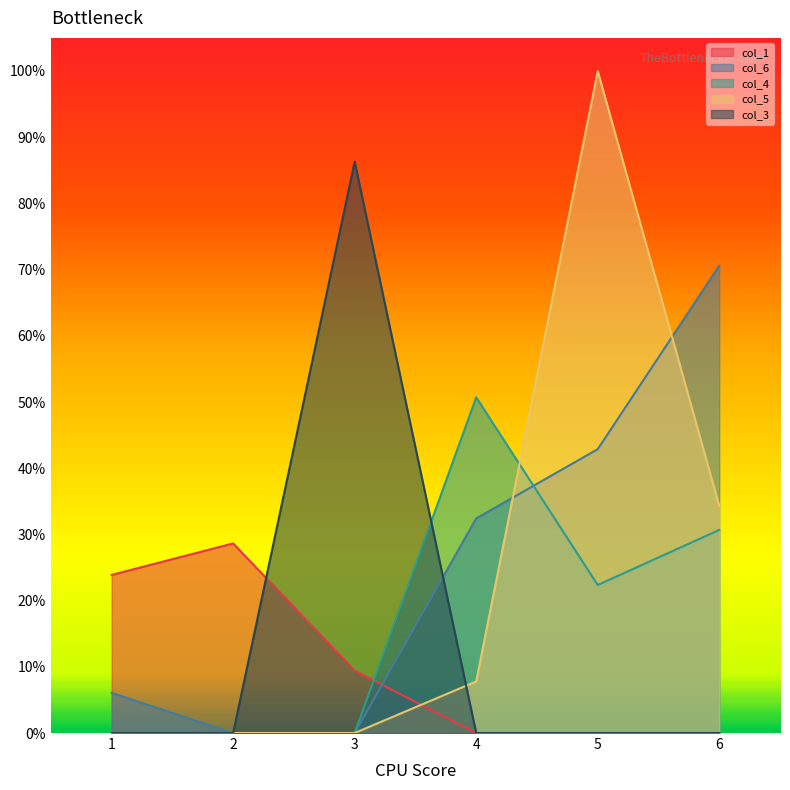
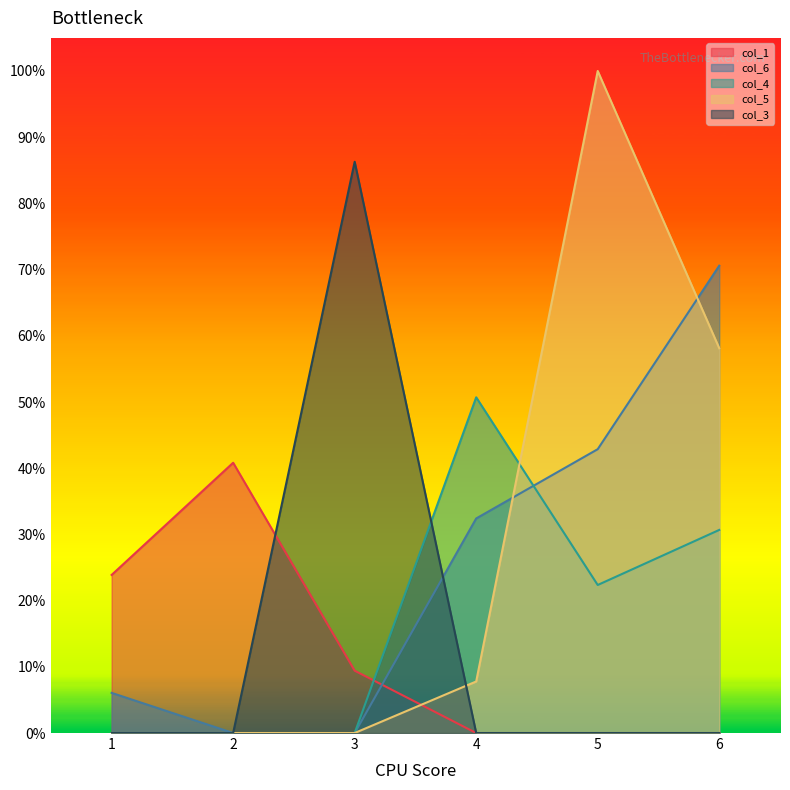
  {
    "col_1": {
      "1": "24%",
-     "2": "29%",
+     "2": "41%",
      "3": "9%"
    },
    "col_5": {
      "4": "8%",
      "5": "100%",
-     "6": "34%"
+     "6": "58%"
    },
    "col_3": {
      "3": "86%"
    }
  }
